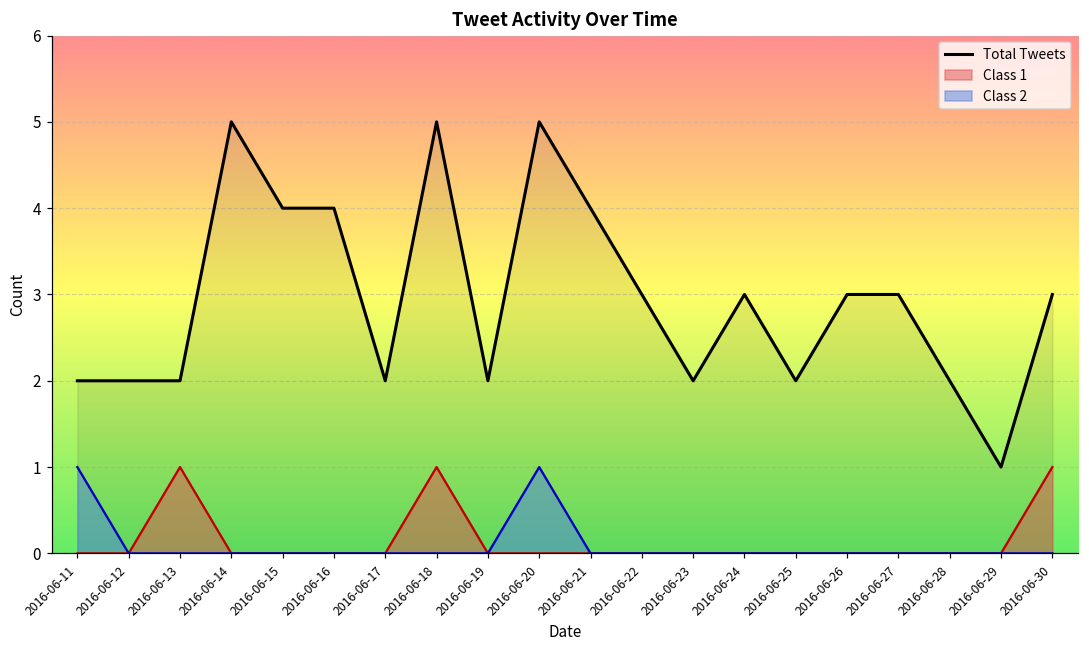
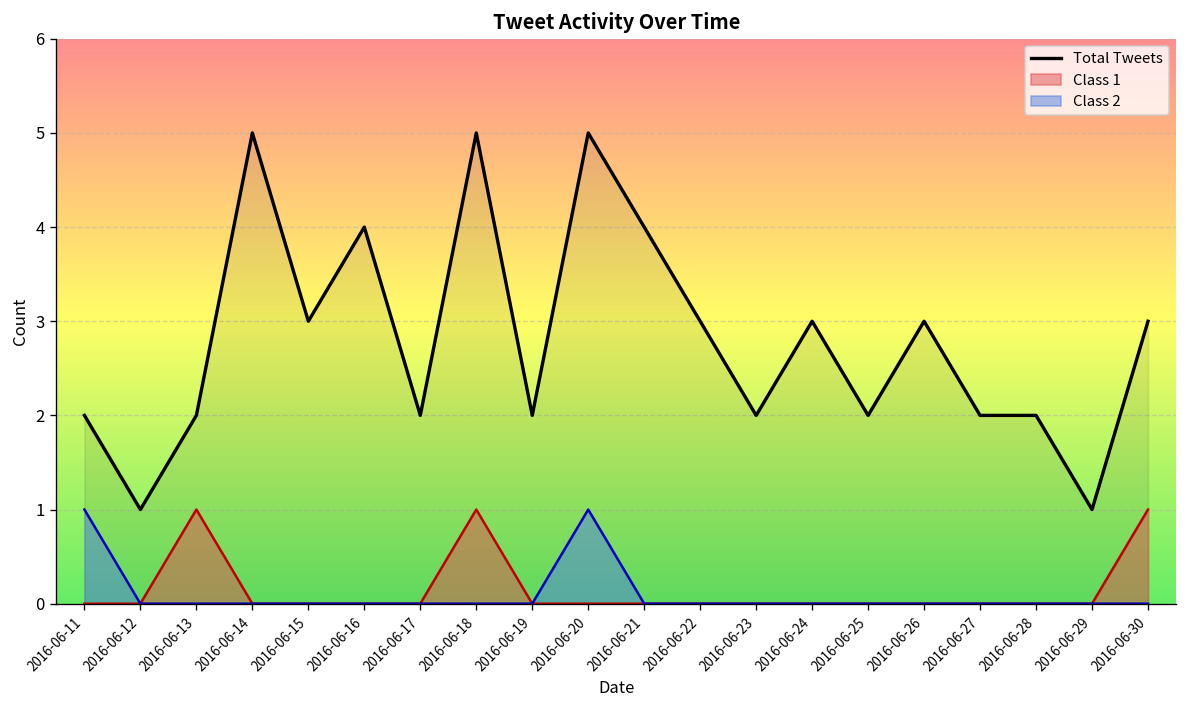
  {
    "Total Tweets": {
      "2016-06-11": 2,
-     "2016-06-12": 2,
+     "2016-06-12": 1,
      "2016-06-13": 2,
      "2016-06-14": 5,
-     "2016-06-15": 4,
+     "2016-06-15": 3,
      "2016-06-16": 4,
      "2016-06-17": 2,
      "2016-06-18": 5,
      "2016-06-19": 2,
      "2016-06-20": 5,
      "2016-06-21": 4,
      "2016-06-22": 3,
      "2016-06-23": 2,
      "2016-06-24": 3,
      "2016-06-25": 2,
      "2016-06-26": 3,
-     "2016-06-27": 3,
+     "2016-06-27": 2,
      "2016-06-28": 2,
      "2016-06-29": 1,
      "2016-06-30": 3
    },
    "Class 1": {
      "2016-06-11": 0,
      "2016-06-13": 1,
      "2016-06-18": 1,
      "2016-06-20": 0,
      "2016-06-30": 1
    },
    "Class 2": {
      "2016-06-11": 1,
      "2016-06-13": 0,
      "2016-06-18": 0,
      "2016-06-20": 1,
      "2016-06-30": 0
    }
  }
